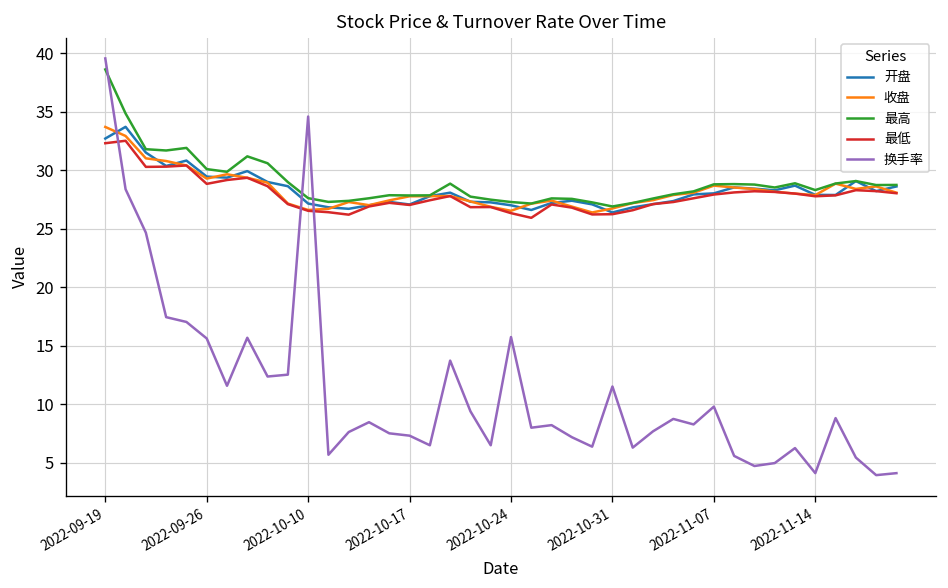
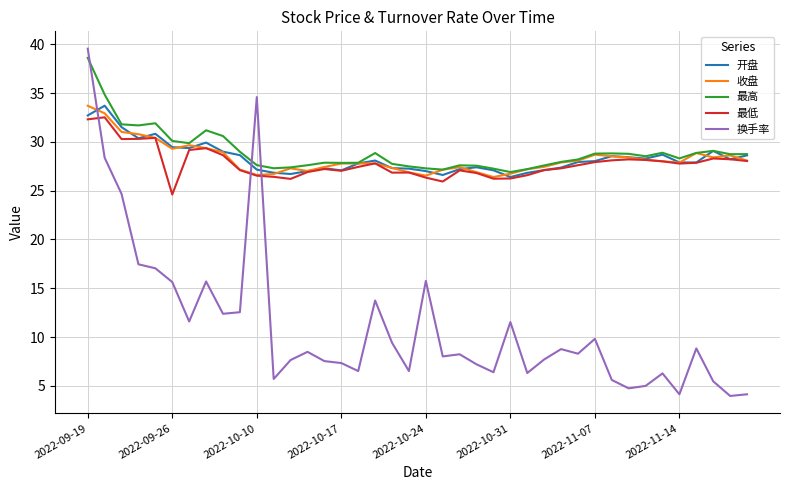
  {
    "开盘": {
      "2022-09-19": 33,
      "2022-10-10": 27,
      "2022-10-24": 27
    },
    "收盘": {
      "2022-09-19": 34
    },
    "最高": {
      "2022-09-19": 39,
      "2022-09-26": 30,
      "2022-10-10": 28,
      "2022-10-24": 27,
      "2022-11-14": 28
    },
    "最低": {
      "2022-09-19": 32,
-     "2022-09-26": 29
+     "2022-09-26": 25
    },
    "换手率": {
      "2022-09-19": 40,
      "2022-09-26": 16,
      "2022-10-10": 35,
      "2022-10-17": 7,
      "2022-10-24": 16,
      "2022-10-31": 12,
      "2022-11-07": 10,
      "2022-11-14": 4
    }
  }
